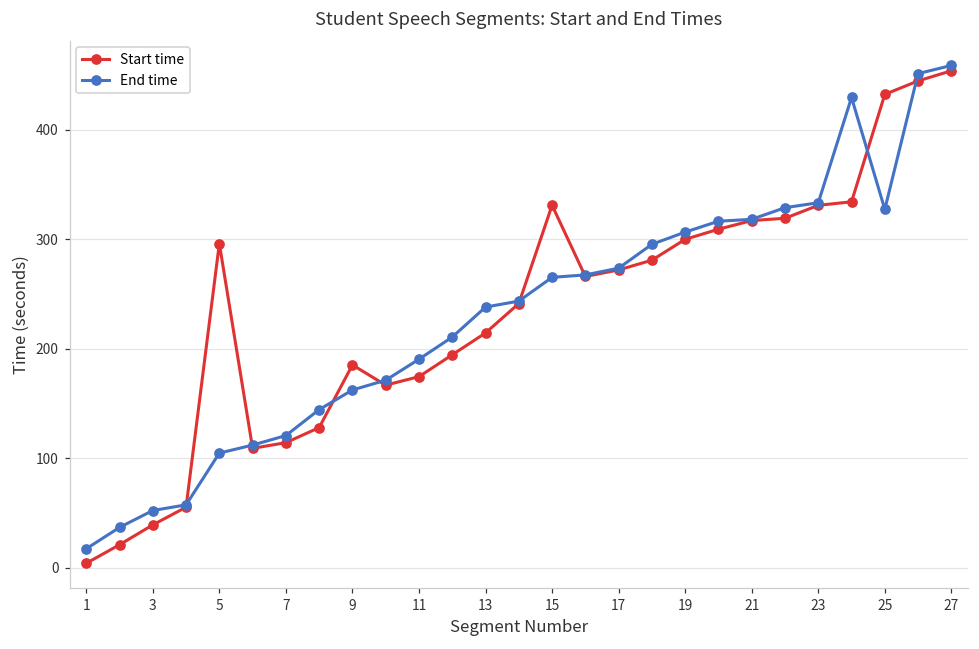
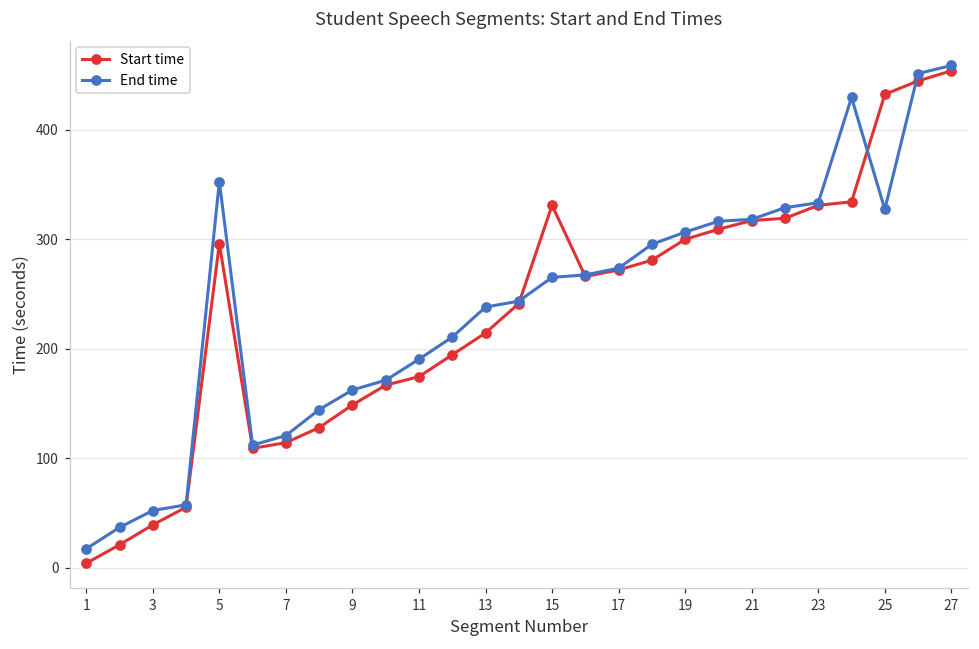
  {
    "Start time": {
      "1": 0,
      "3": 40,
      "5": 300,
      "7": 110,
-     "9": 190,
+     "9": 150,
      "11": 170,
      "13": 210,
      "15": 330,
      "19": 300,
      "25": 430,
      "27": 450
    },
    "End time": {
      "1": 20,
      "3": 50,
-     "5": 100,
+     "5": 350,
      "7": 120,
      "9": 160,
      "11": 190,
      "13": 240,
      "15": 270,
      "19": 310,
      "25": 330,
      "27": 460
    }
  }
